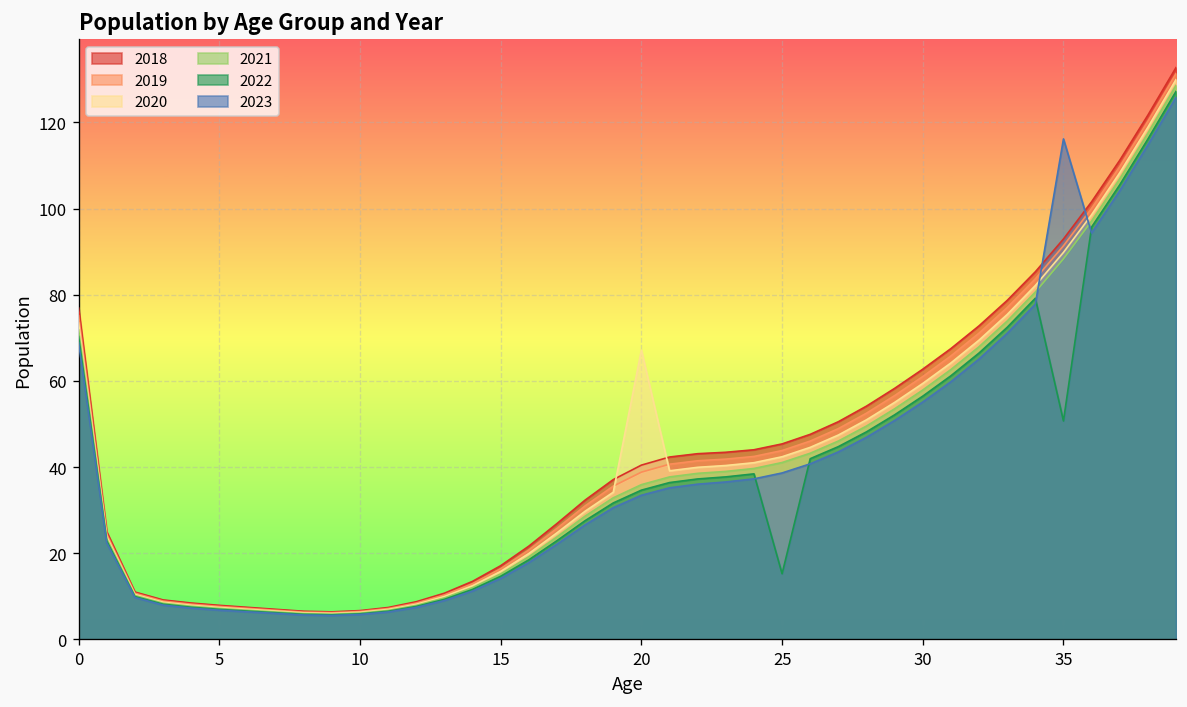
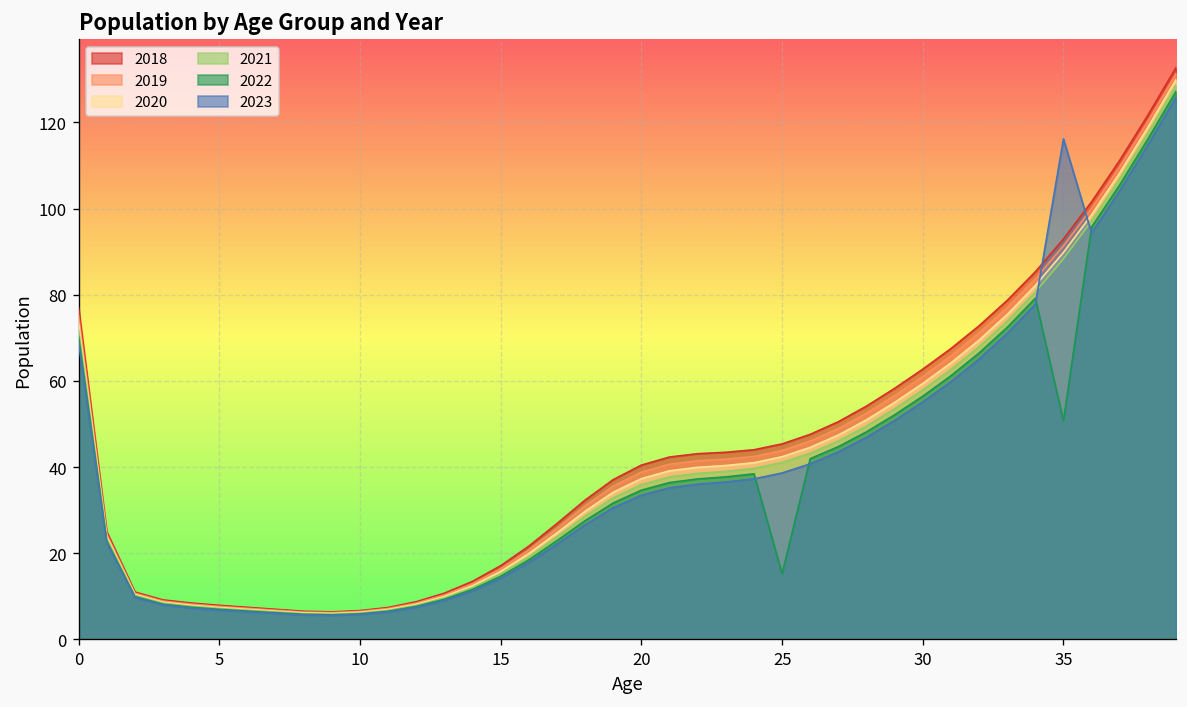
  {
    "2018": {
      "0": 77,
      "20": 40,
      "25": 45,
      "30": 63,
      "35": 93
    },
    "2019": {
      "0": 75,
      "20": 39,
      "25": 44,
      "30": 61,
      "35": 91
    },
    "2020": {
      "0": 73,
-     "20": 67,
+     "20": 37,
      "25": 42,
      "30": 59,
      "35": 90
    },
    "2021": {
      "0": 72,
      "20": 36,
      "25": 41,
      "30": 58,
      "35": 88
    },
    "2022": {
      "0": 70,
      "20": 35,
      "25": 15,
      "30": 56,
      "35": 51
    },
    "2023": {
      "0": 69,
      "20": 33,
      "25": 39,
      "30": 55,
      "35": 116
    }
  }
